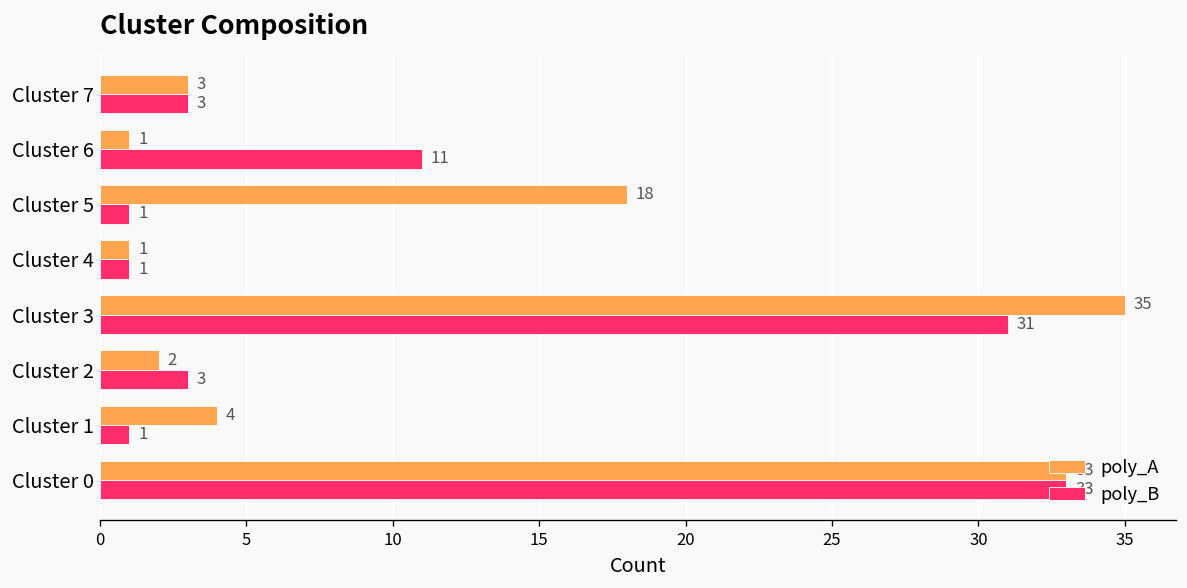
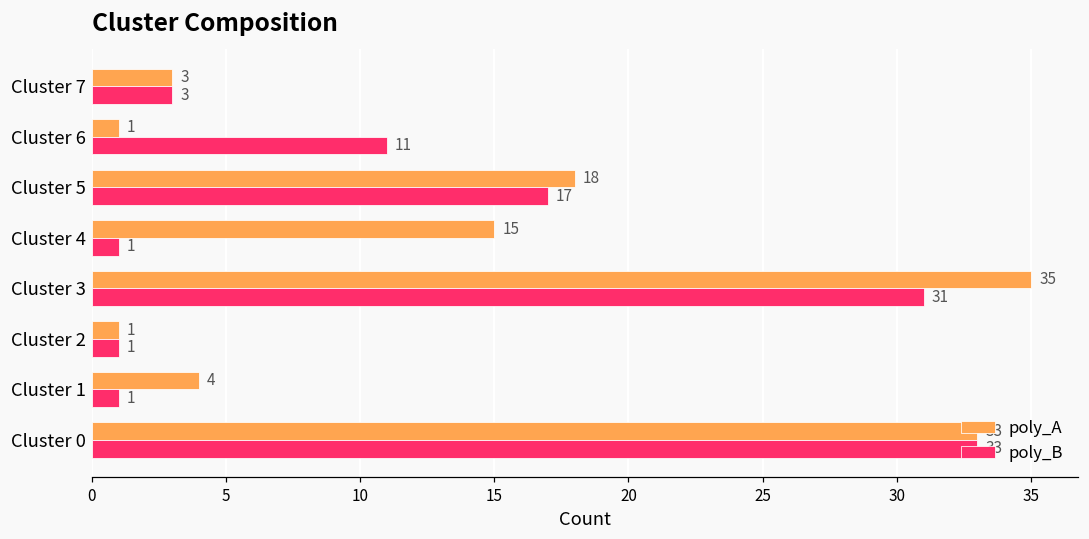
  {
    "poly_A": {
      "Cluster 7": 3,
      "Cluster 6": 1,
      "Cluster 5": 18,
-     "Cluster 4": 1,
+     "Cluster 4": 15,
      "Cluster 3": 35,
-     "Cluster 2": 2,
+     "Cluster 2": 1,
      "Cluster 1": 4,
      "Cluster 0": 33
    },
    "poly_B": {
      "Cluster 7": 3,
      "Cluster 6": 11,
-     "Cluster 5": 1,
+     "Cluster 5": 17,
      "Cluster 4": 1,
      "Cluster 3": 31,
-     "Cluster 2": 3,
+     "Cluster 2": 1,
      "Cluster 1": 1,
      "Cluster 0": 33
    }
  }
